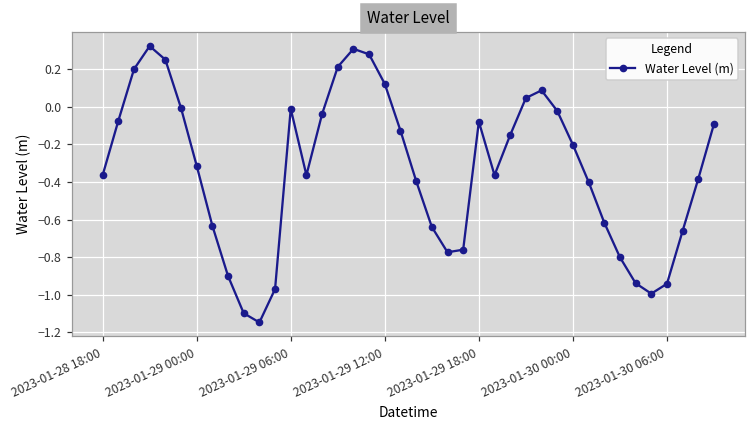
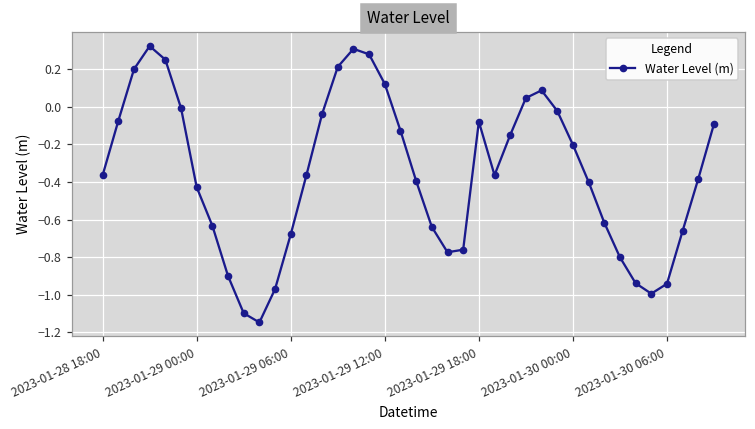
  {
    "2023-01-28 18:00": -0.36,
-   "2023-01-29 00:00": -0.31,
-   "2023-01-29 06:00": -0.01,
+   "2023-01-29 00:00": -0.43,
+   "2023-01-29 06:00": -0.68,
    "2023-01-29 12:00": 0.12,
    "2023-01-29 18:00": -0.08,
    "2023-01-30 00:00": -0.20,
    "2023-01-30 06:00": -0.94
  }
